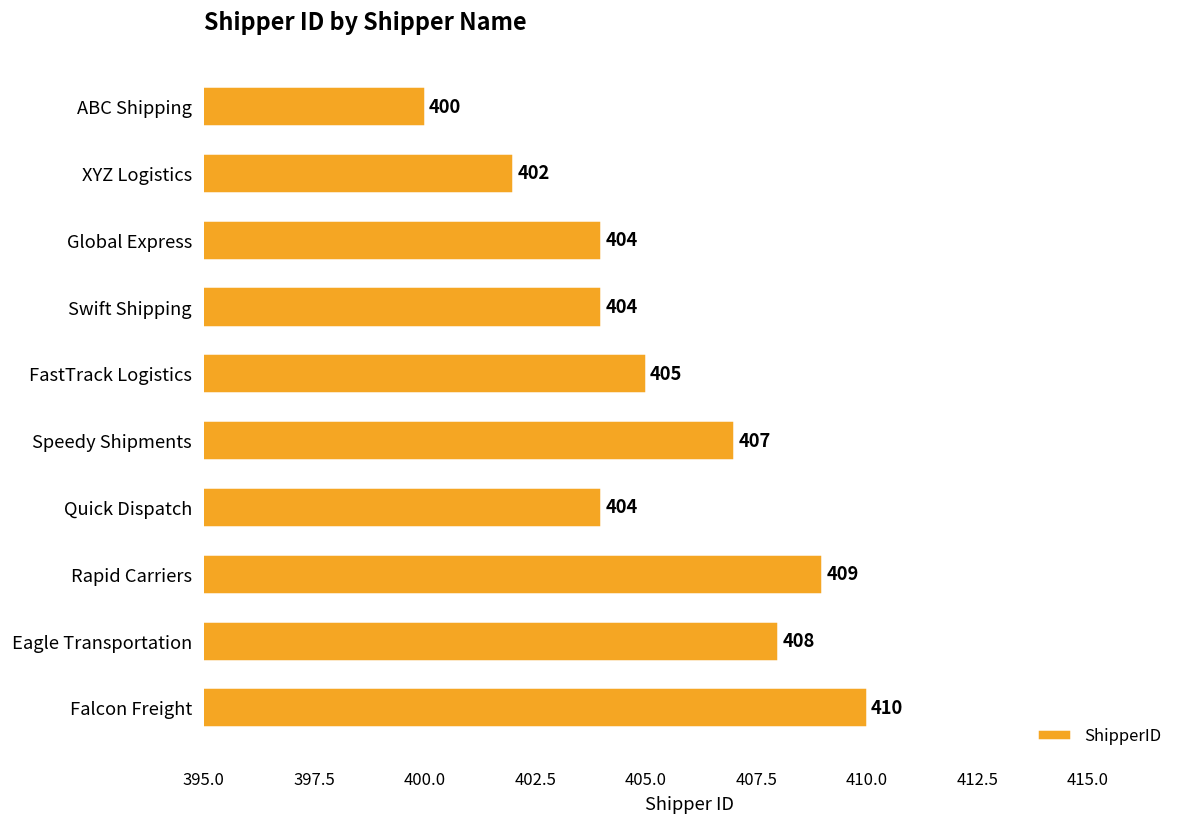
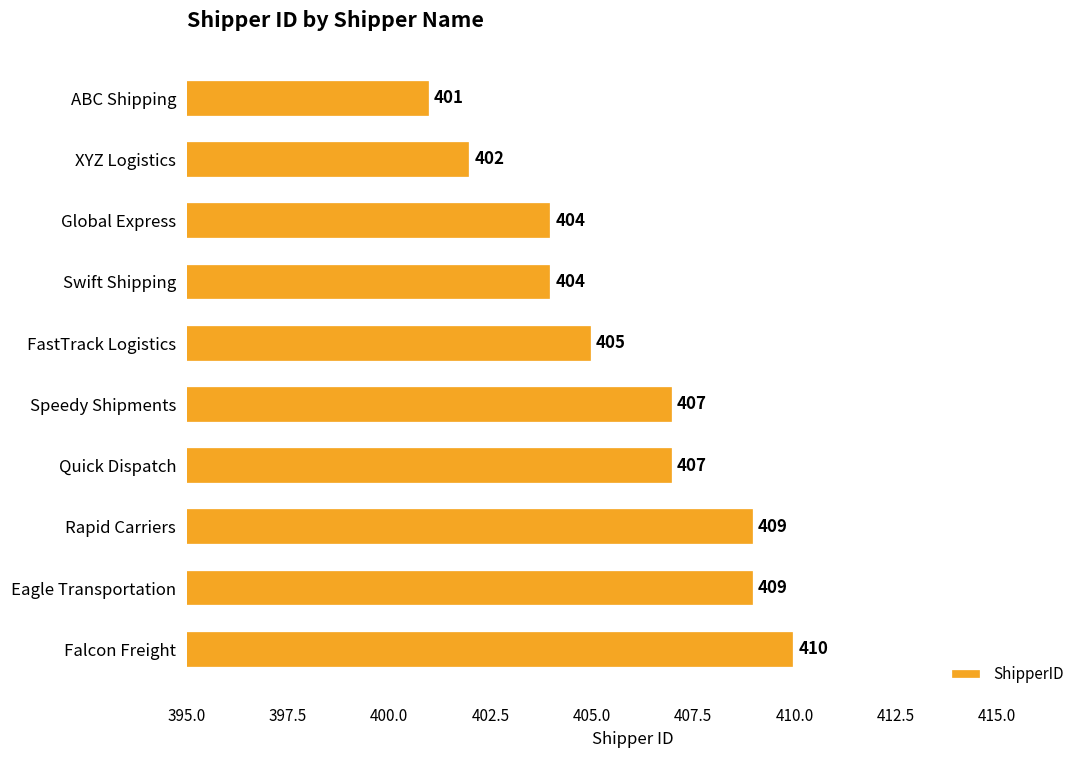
  {
-   "ABC Shipping": 400,
+   "ABC Shipping": 401,
    "XYZ Logistics": 402,
    "Global Express": 404,
    "Swift Shipping": 404,
    "FastTrack Logistics": 405,
    "Speedy Shipments": 407,
-   "Quick Dispatch": 404,
+   "Quick Dispatch": 407,
    "Rapid Carriers": 409,
-   "Eagle Transportation": 408,
+   "Eagle Transportation": 409,
    "Falcon Freight": 410
  }
